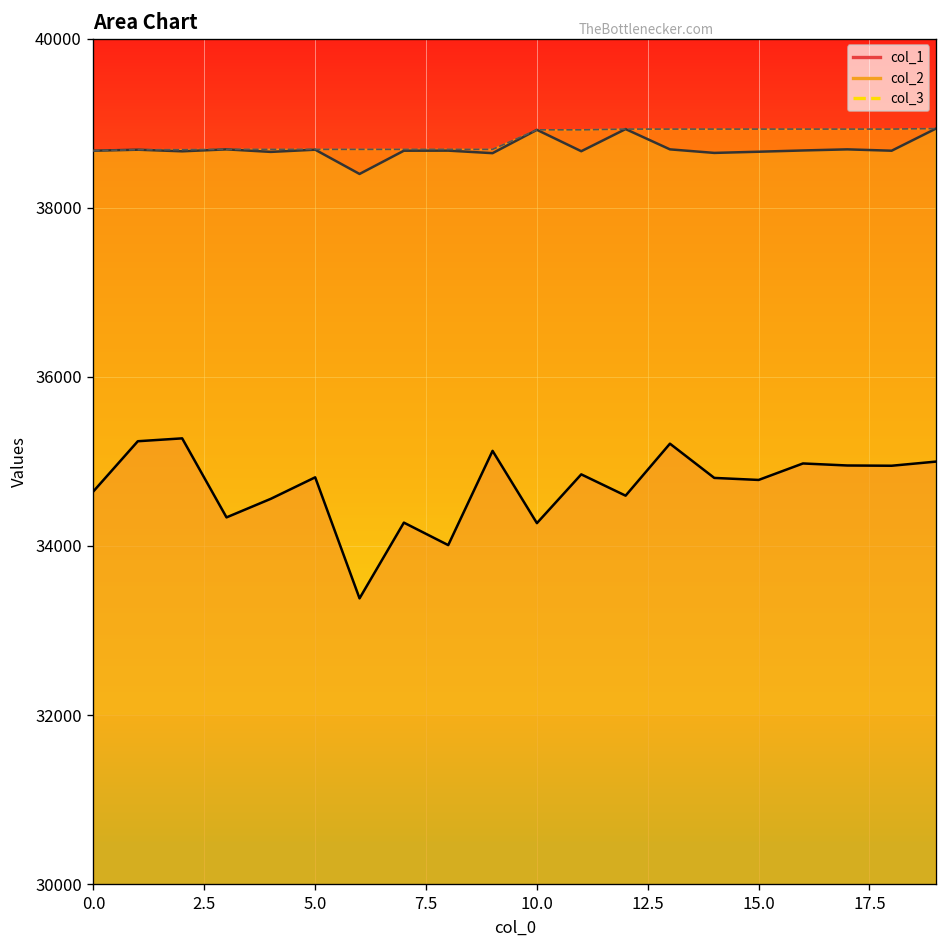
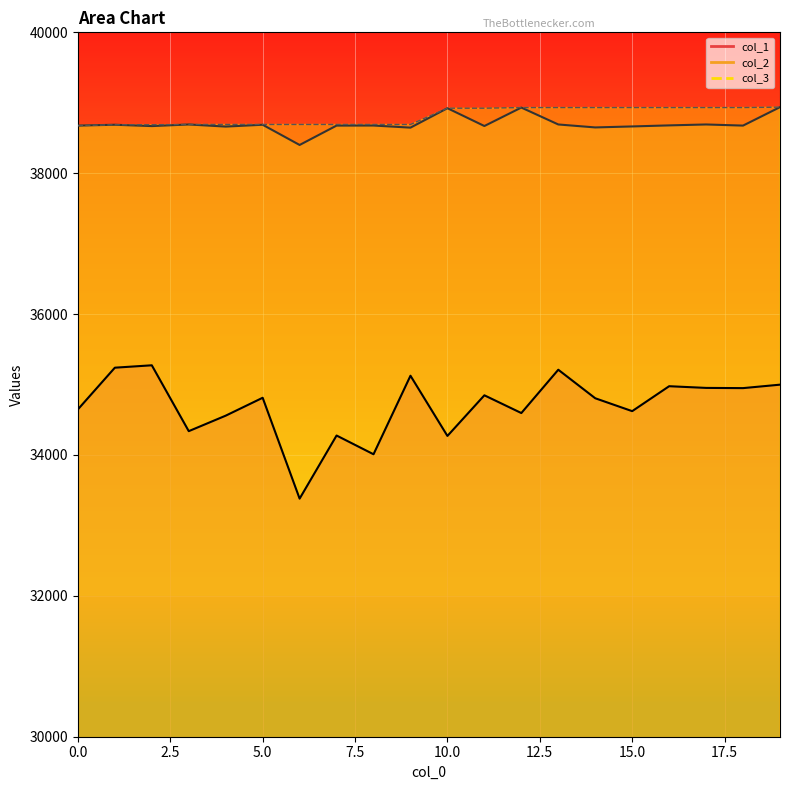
  {
    "col_1": {
      "0.0": 34600,
      "5.0": 34800,
      "10.0": 34300,
-     "15.0": 34800
+     "15.0": 34600
    }
  }
